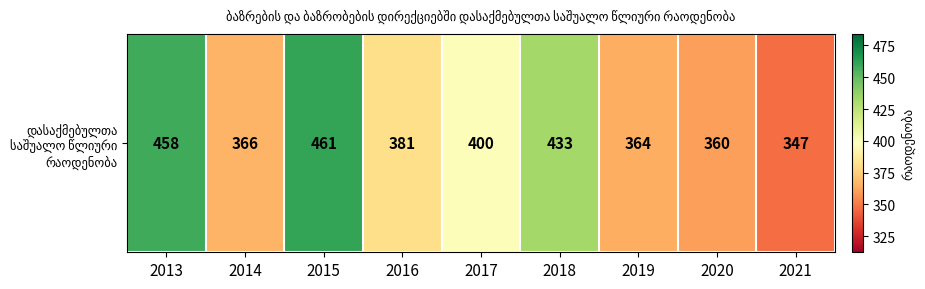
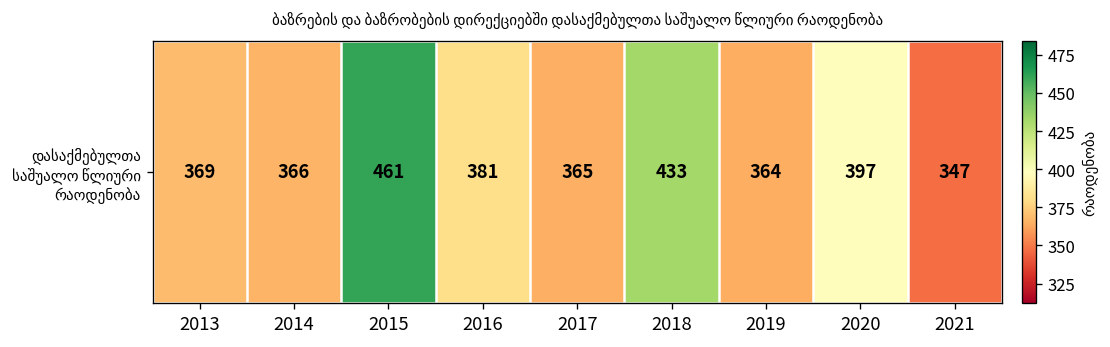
  {
    "დასაქმებულთა საშუალო წლიური რაოდენობა": {
-     "2013": 458,
+     "2013": 369,
      "2014": 366,
      "2015": 461,
      "2016": 381,
-     "2017": 400,
+     "2017": 365,
      "2018": 433,
      "2019": 364,
-     "2020": 360,
+     "2020": 397,
      "2021": 347
    }
  }
